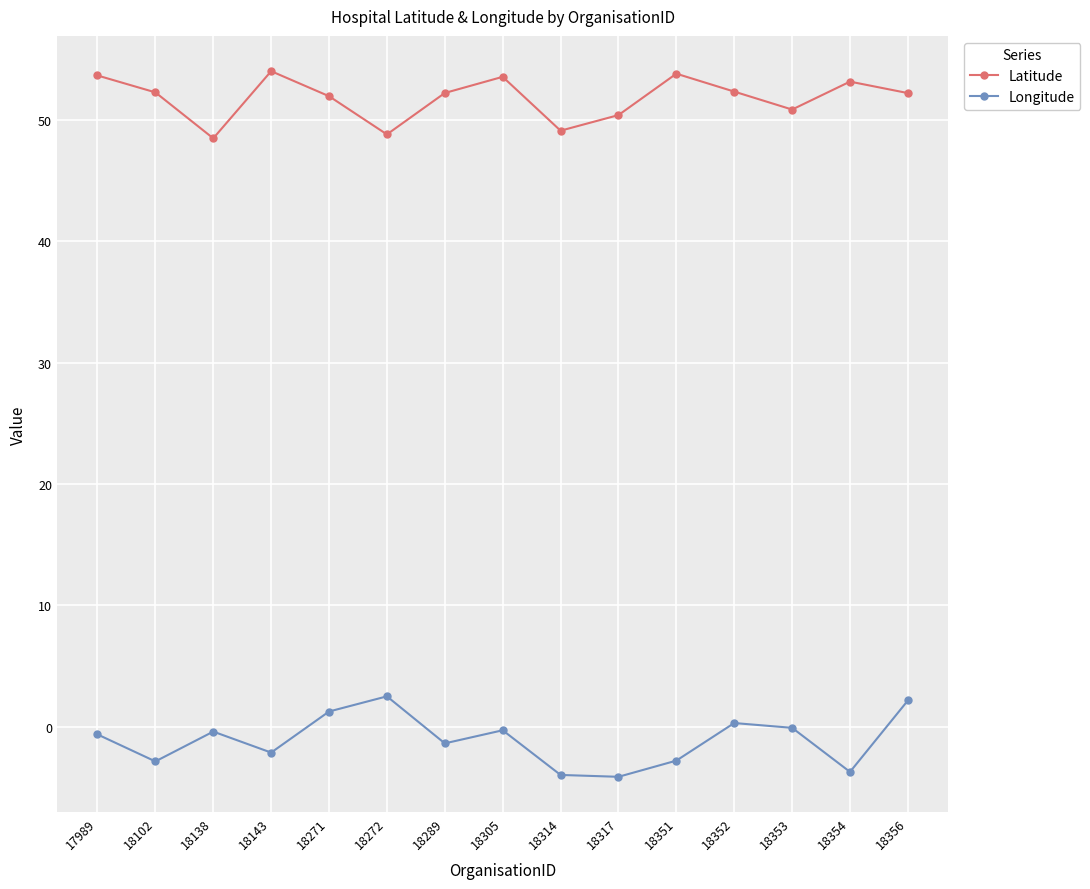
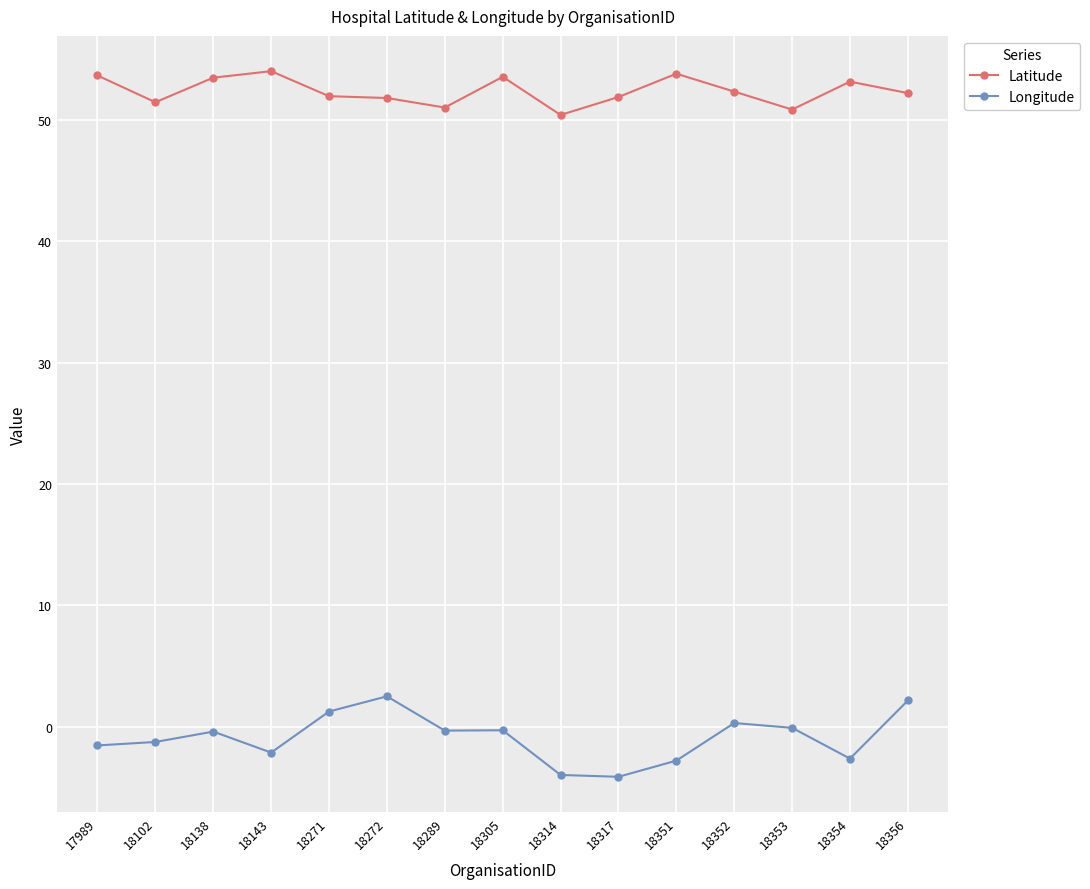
  {
    "Latitude": {
      "17989": 53.6,
-     "18102": 52.2,
-     "18138": 48.5,
+     "18102": 51.4,
+     "18138": 53.5,
      "18143": 54.0,
      "18271": 51.9,
-     "18272": 48.8,
-     "18289": 52.2,
+     "18272": 51.8,
+     "18289": 51.0,
      "18305": 53.5,
-     "18314": 49.1,
-     "18317": 50.4,
+     "18314": 50.4,
+     "18317": 51.9,
      "18351": 53.8,
      "18352": 52.3,
      "18353": 50.8,
      "18354": 53.1,
      "18356": 52.2
    },
    "Longitude": {
-     "17989": -0.6,
-     "18102": -2.8,
+     "17989": -1.5,
+     "18102": -1.2,
      "18138": -0.4,
      "18143": -2.1,
      "18271": 1.3,
      "18272": 2.5,
-     "18289": -1.4,
+     "18289": -0.3,
      "18305": -0.3,
      "18314": -4.0,
      "18317": -4.1,
      "18351": -2.8,
      "18352": 0.3,
      "18353": -0.1,
-     "18354": -3.7,
+     "18354": -2.6,
      "18356": 2.2
    }
  }
